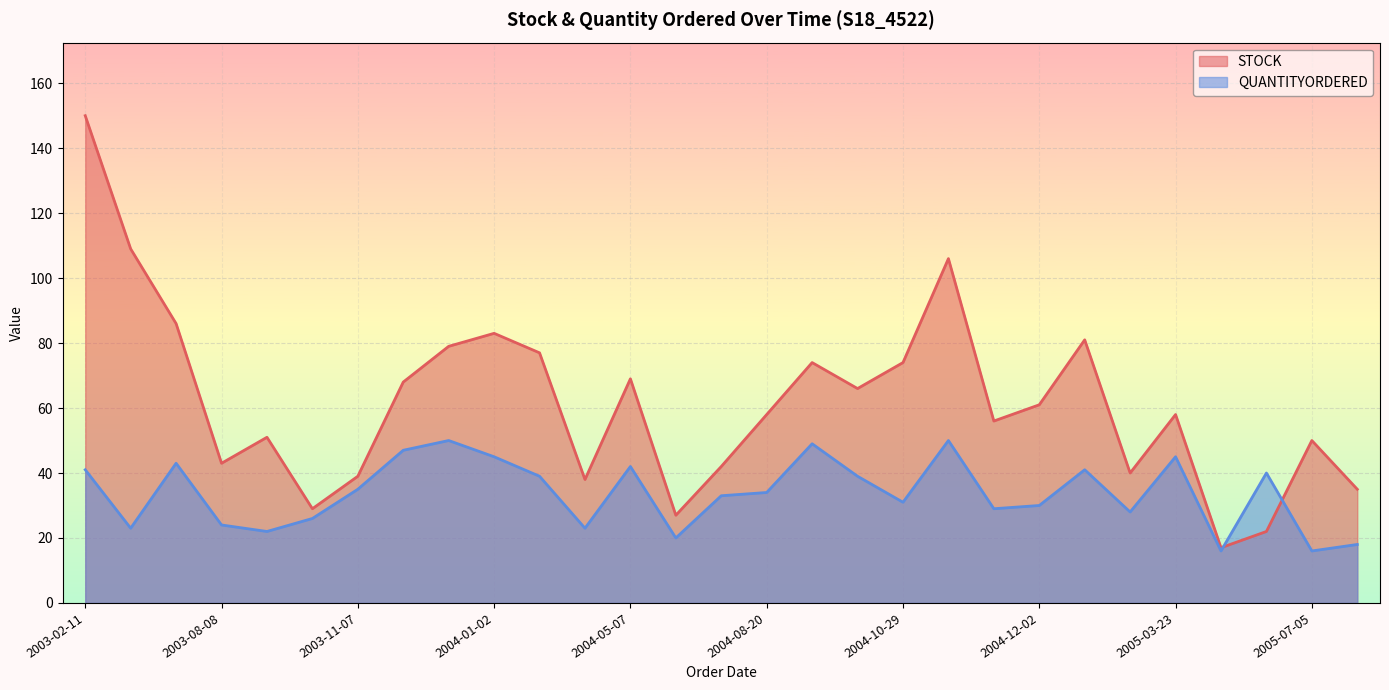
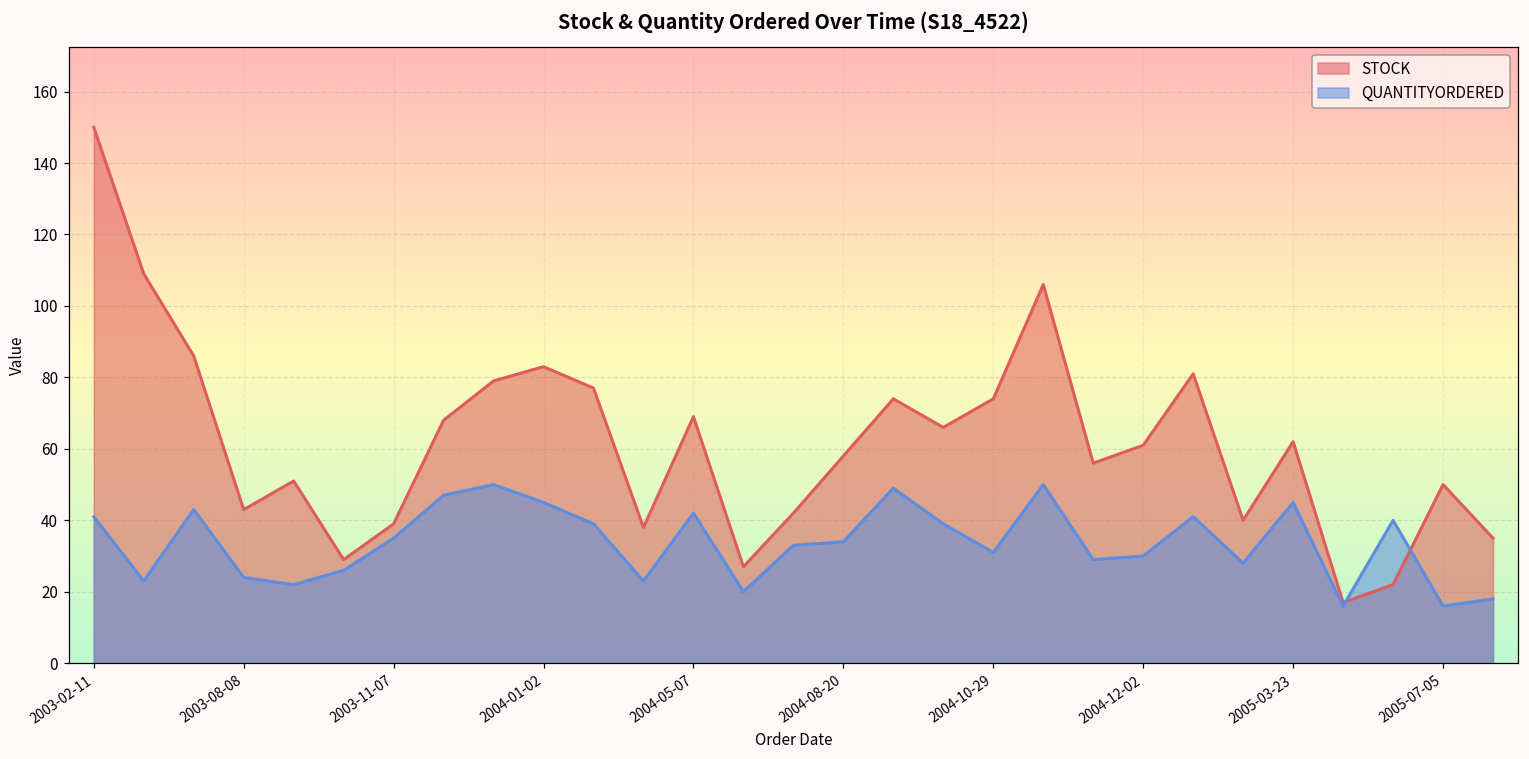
  {
    "STOCK": {
      "2003-02-11": 150,
      "2003-08-08": 43,
      "2003-11-07": 39,
      "2004-01-02": 83,
      "2004-05-07": 69,
      "2004-08-20": 58,
      "2004-10-29": 74,
      "2004-12-02": 61,
-     "2005-03-23": 58,
+     "2005-03-23": 62,
      "2005-07-05": 50
    },
    "QUANTITYORDERED": {
      "2003-02-11": 41,
      "2003-08-08": 24,
      "2003-11-07": 35,
      "2004-01-02": 45,
      "2004-05-07": 42,
      "2004-08-20": 34,
      "2004-10-29": 31,
      "2004-12-02": 30,
      "2005-03-23": 45,
      "2005-07-05": 16
    }
  }
